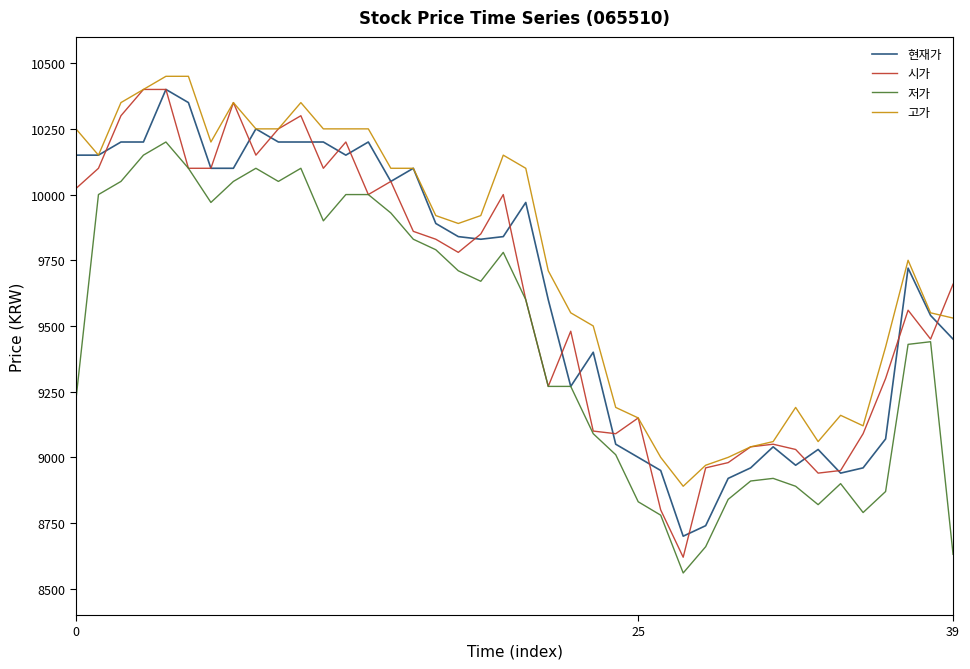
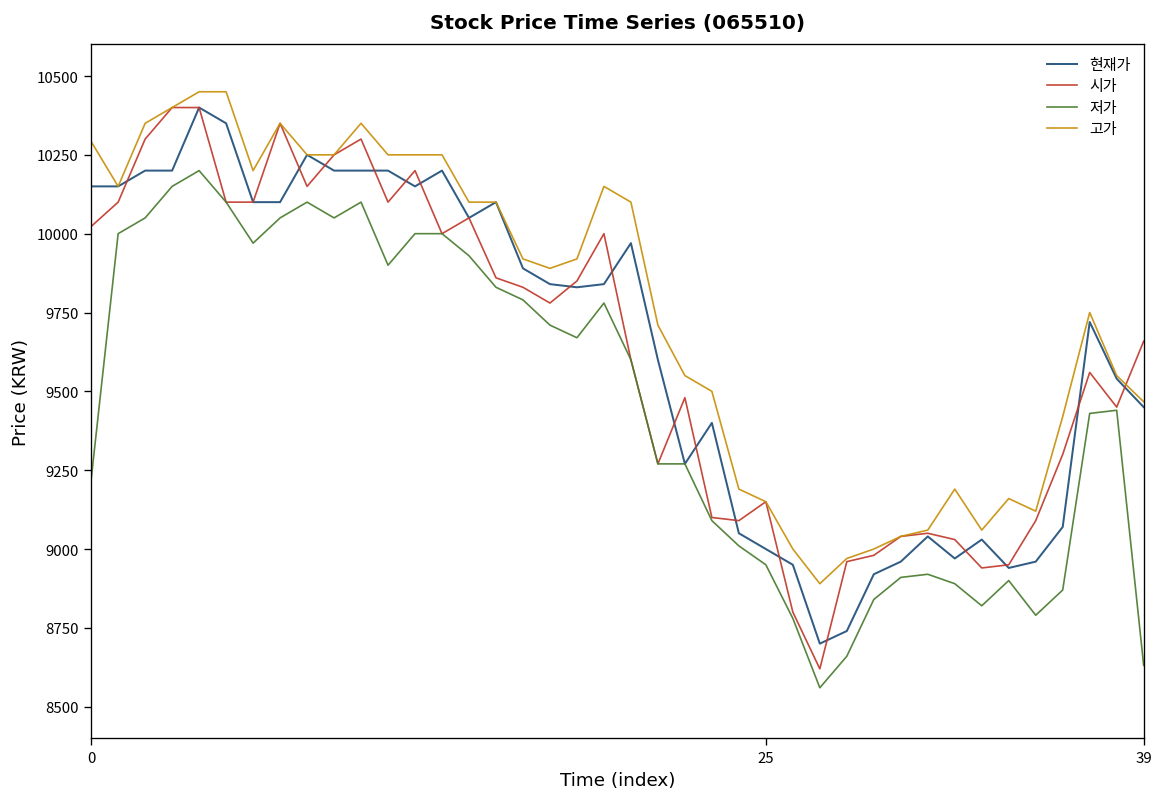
  {
    "현재가": {
      "0": 10150,
      "25": 9000,
      "39": 9450
    },
    "시가": {
      "0": 10020,
      "39": 9660
    },
    "저가": {
      "0": 9220,
-     "25": 8830,
+     "25": 8950,
      "39": 8630
    },
    "고가": {
-     "0": 10250,
-     "39": 9530
+     "0": 10290,
+     "39": 9470
    }
  }
